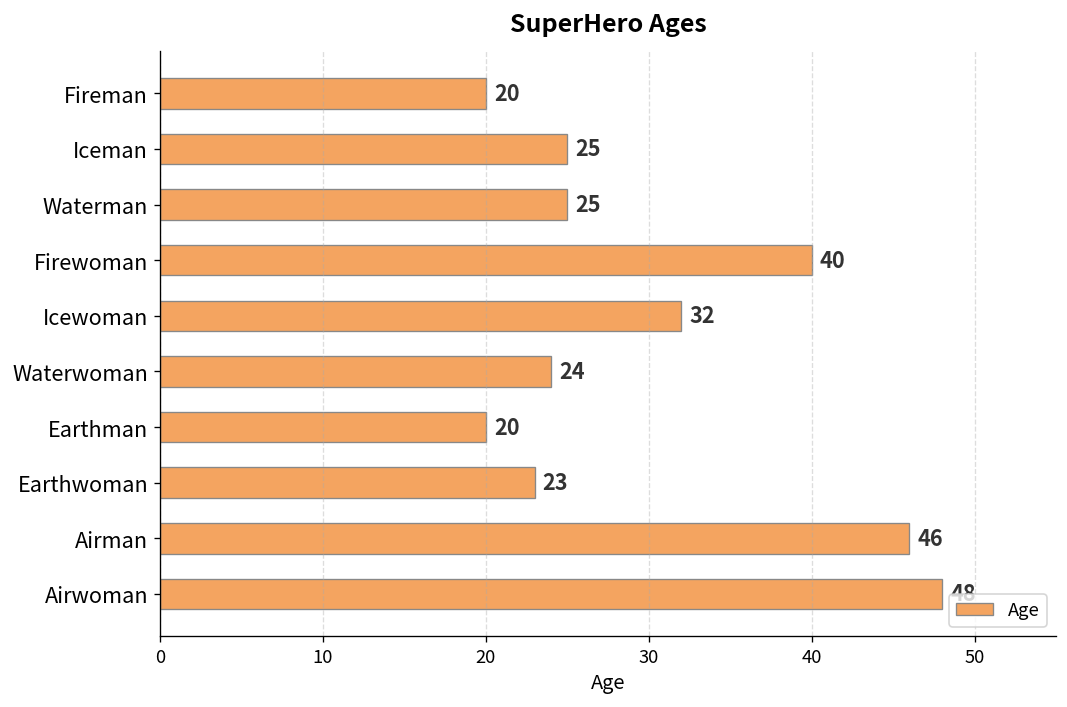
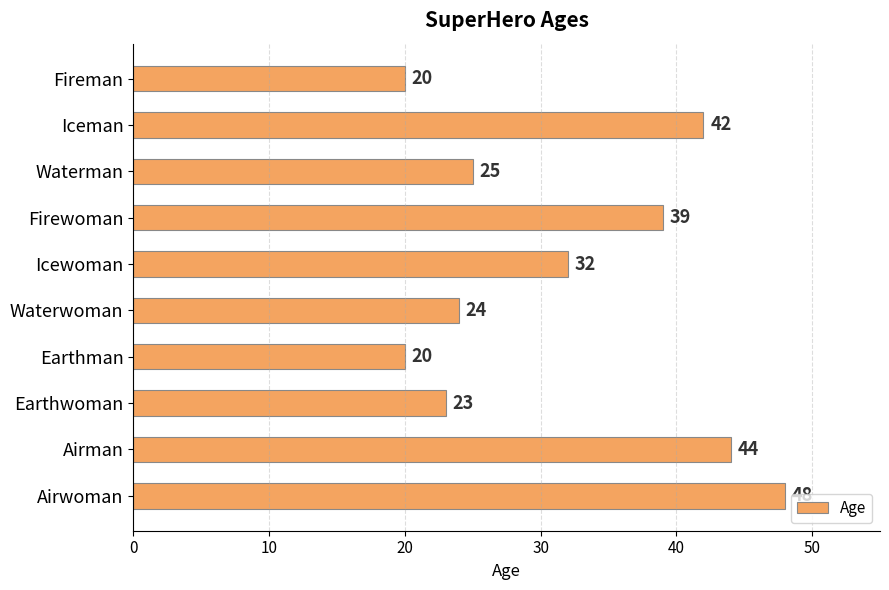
  {
    "Fireman": 20,
-   "Iceman": 25,
+   "Iceman": 42,
    "Waterman": 25,
-   "Firewoman": 40,
+   "Firewoman": 39,
    "Icewoman": 32,
    "Waterwoman": 24,
    "Earthman": 20,
    "Earthwoman": 23,
-   "Airman": 46
+   "Airman": 44
  }
